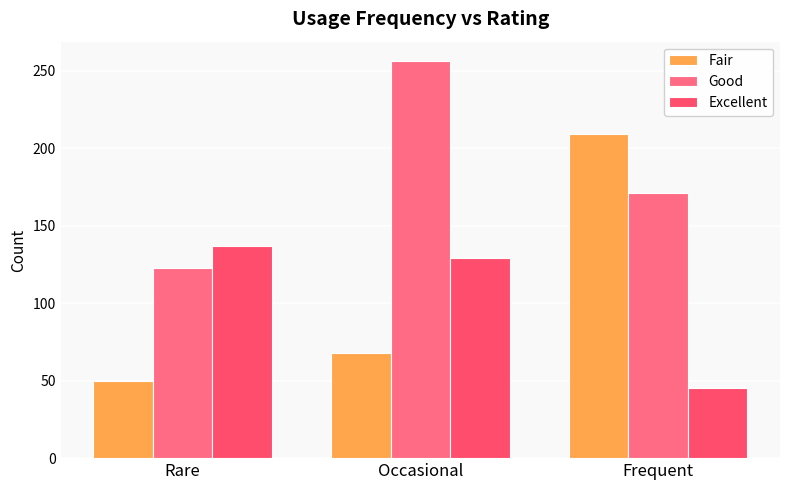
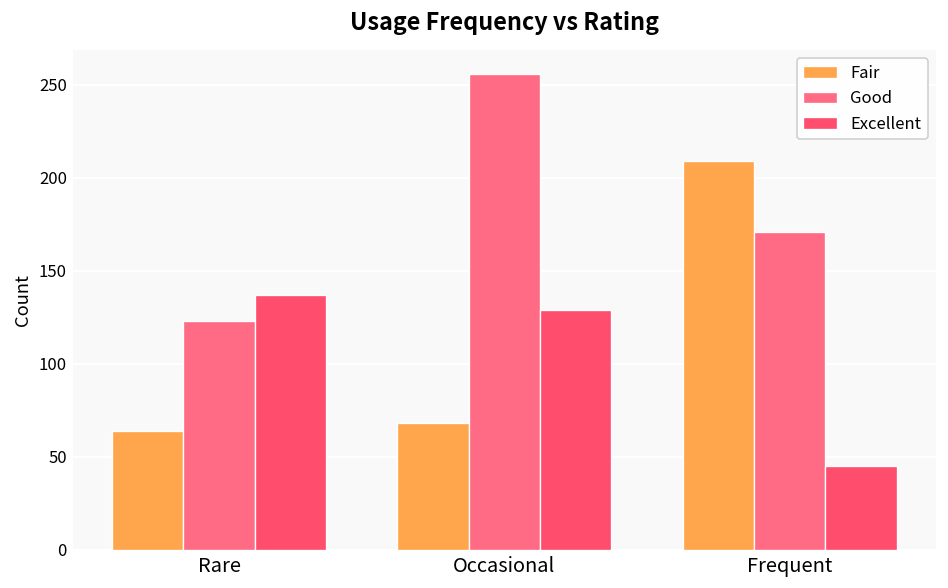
  {
    "Fair": {
-     "Rare": 50,
+     "Rare": 64,
      "Occasional": 68,
      "Frequent": 209
    }
  }
